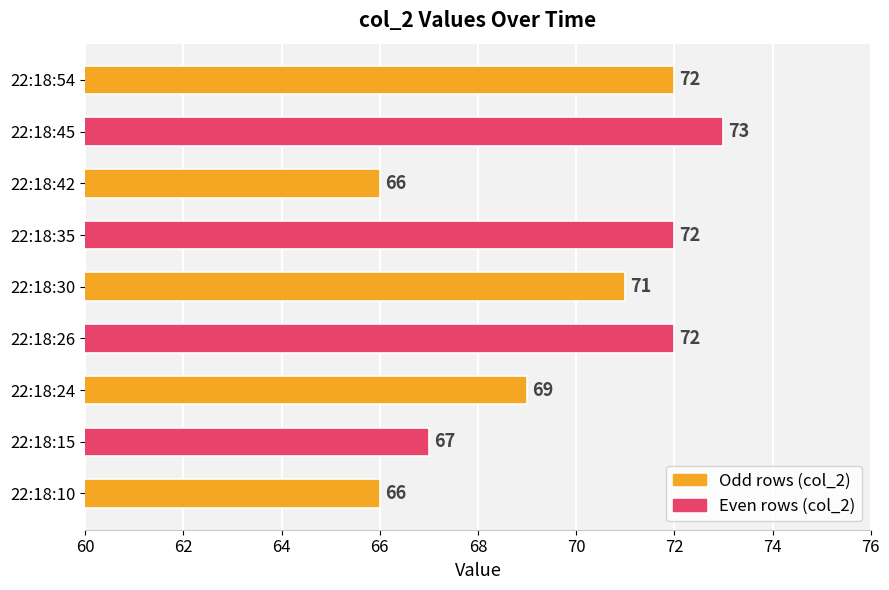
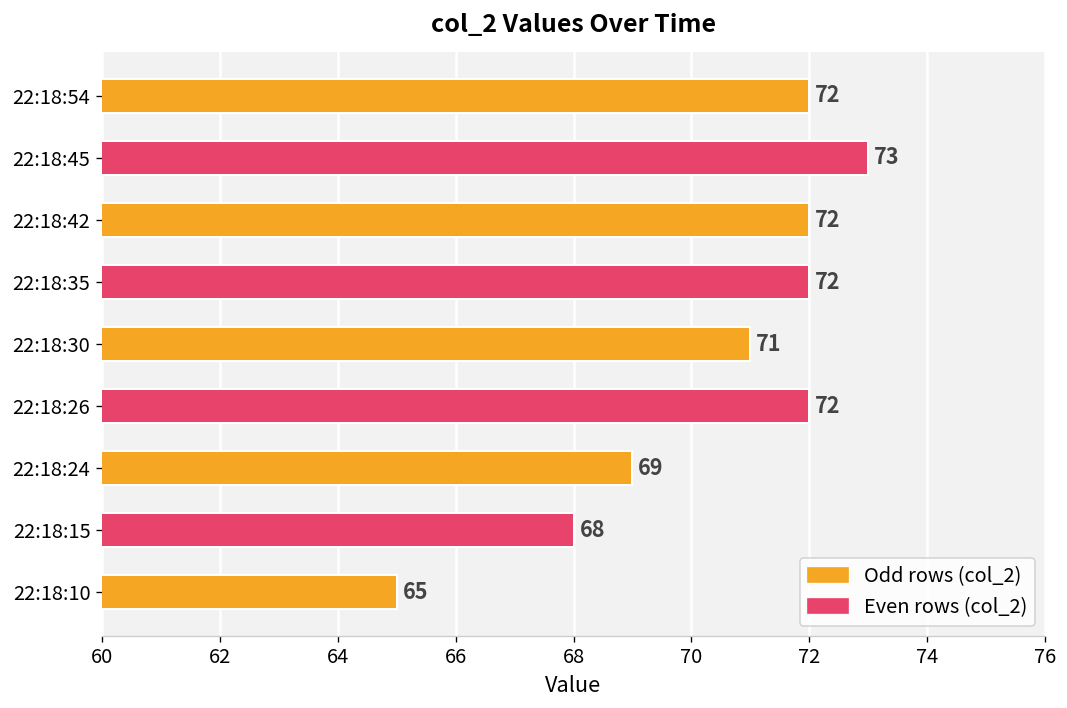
  {
    "22:18:54": 72,
    "22:18:45": 73,
-   "22:18:42": 66,
+   "22:18:42": 72,
    "22:18:35": 72,
    "22:18:30": 71,
    "22:18:26": 72,
    "22:18:24": 69,
-   "22:18:15": 67,
-   "22:18:10": 66
+   "22:18:15": 68,
+   "22:18:10": 65
  }
